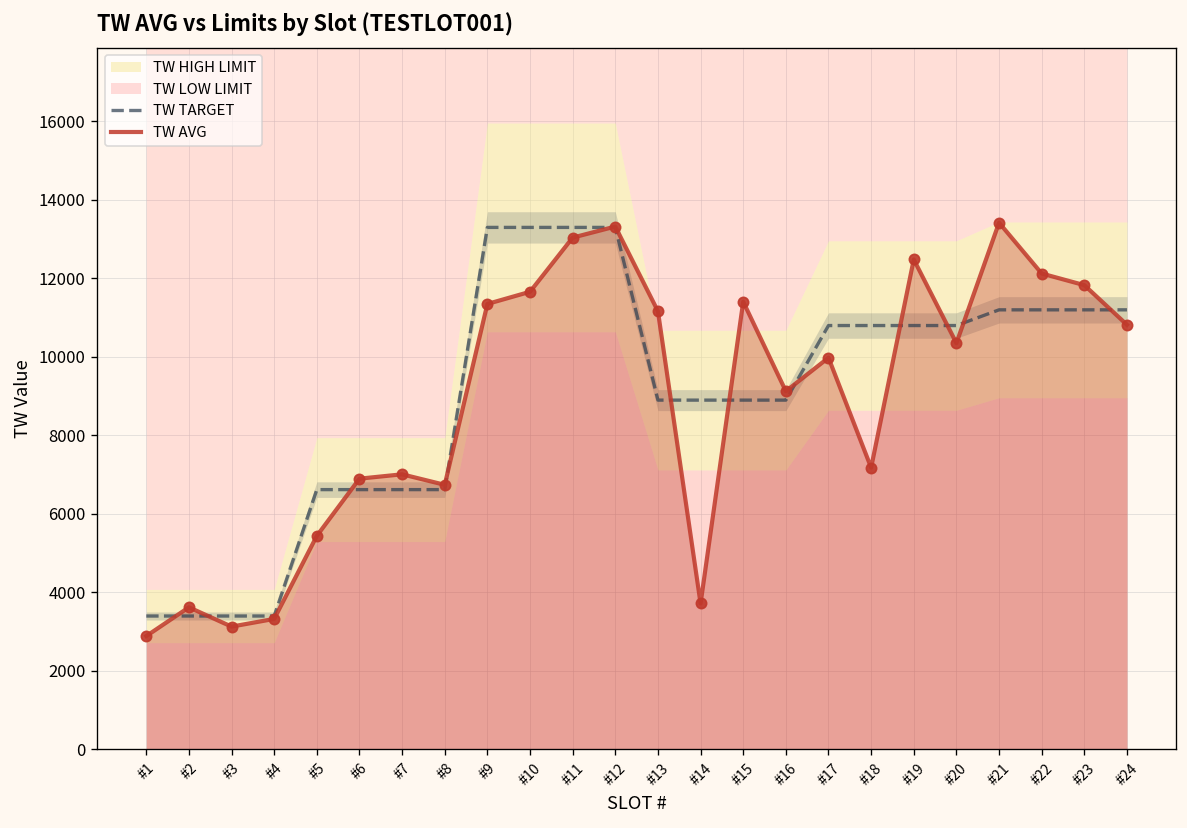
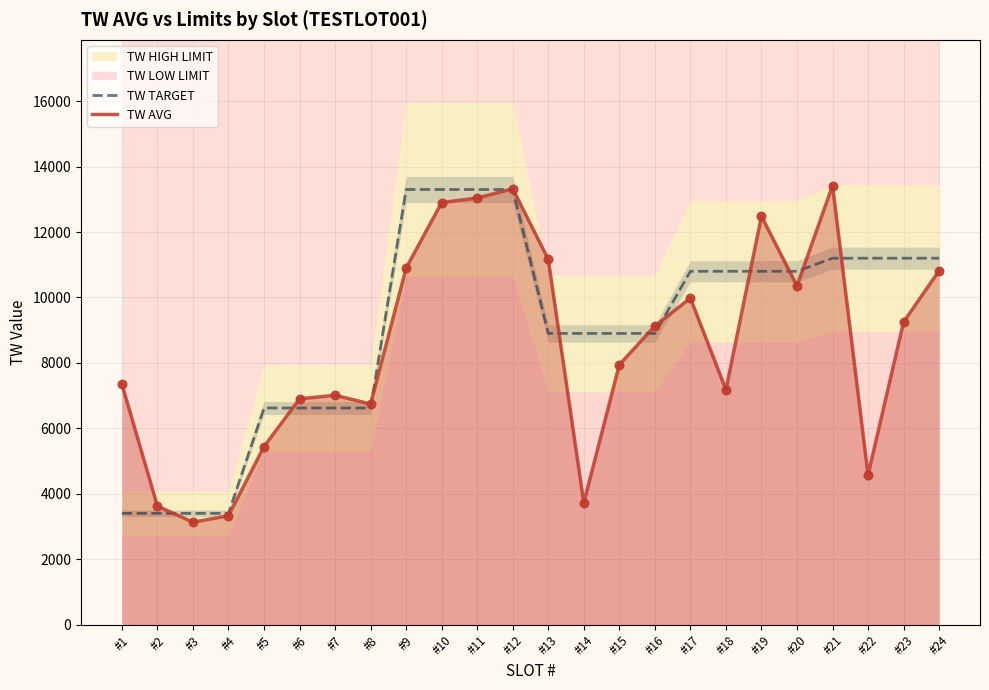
  {
    "TW AVG": {
-     "#1": 2900,
+     "#1": 7400,
      "#2": 3600,
      "#3": 3100,
      "#5": 5400,
      "#6": 6900,
      "#7": 7000,
-     "#9": 11400,
-     "#10": 11700,
+     "#9": 10900,
+     "#10": 12900,
      "#11": 13000,
      "#13": 11200,
      "#14": 3700,
-     "#15": 11400,
+     "#15": 7900,
      "#17": 10000,
      "#18": 7200,
      "#19": 12500,
      "#20": 10400,
-     "#22": 12100,
-     "#23": 11800,
+     "#22": 4600,
+     "#23": 9300,
      "#24": 10800
    }
  }
